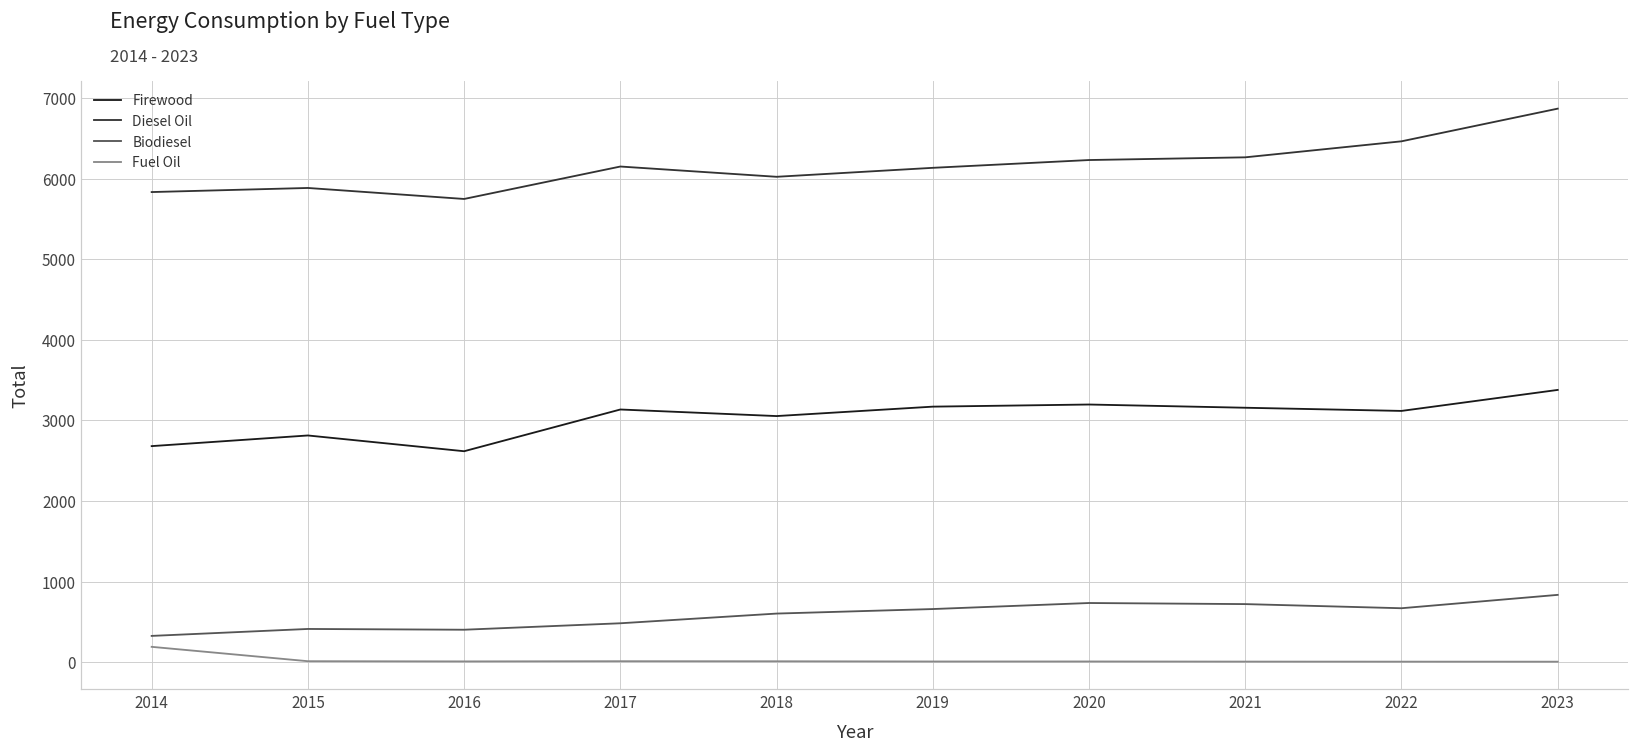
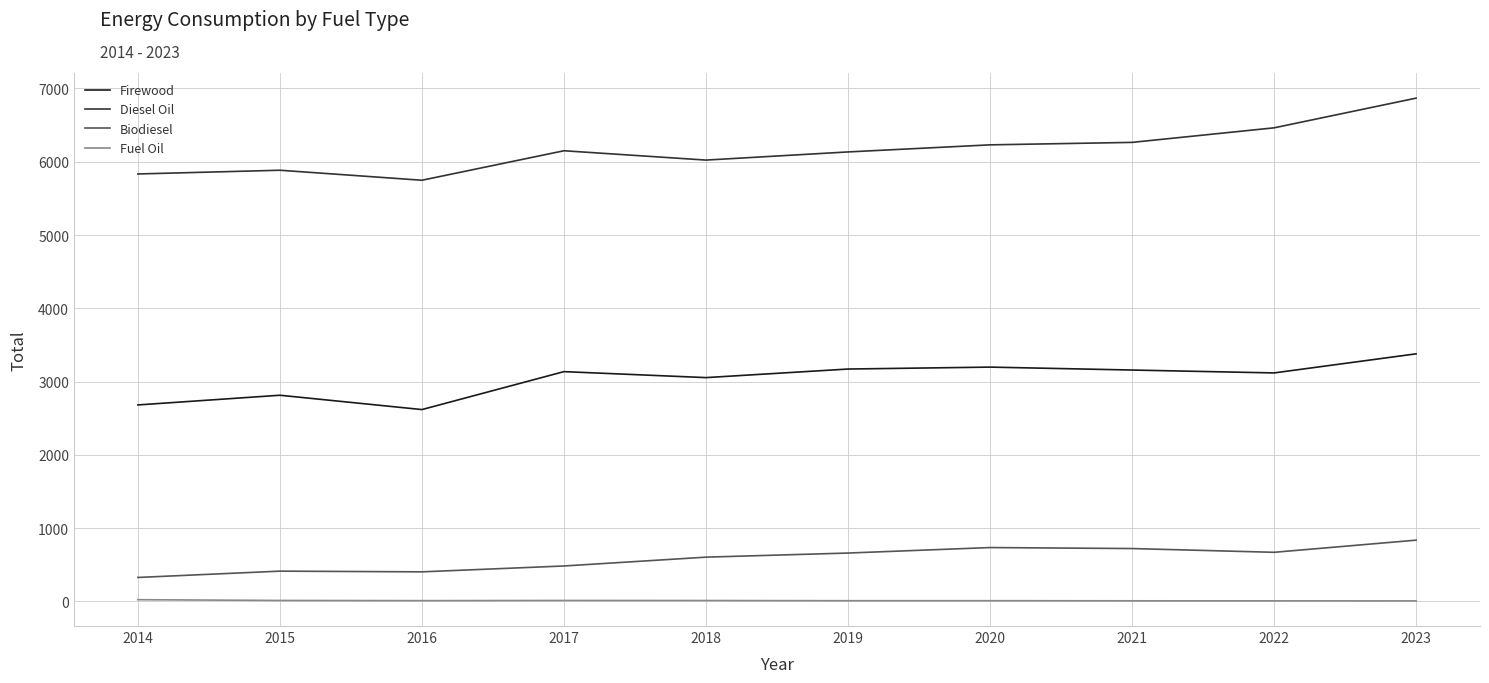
  {
    "Fuel Oil": {
-     "2014": 200,
+     "2014": 0,
      "2015": 0,
      "2016": 0,
      "2017": 0,
      "2018": 0,
      "2019": 0,
      "2020": 0,
      "2021": 0,
      "2022": 0,
      "2023": 0
    }
  }
